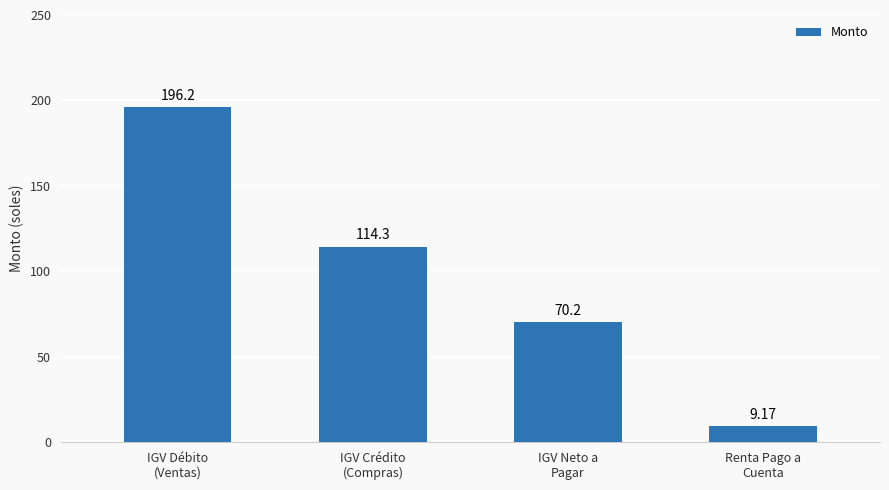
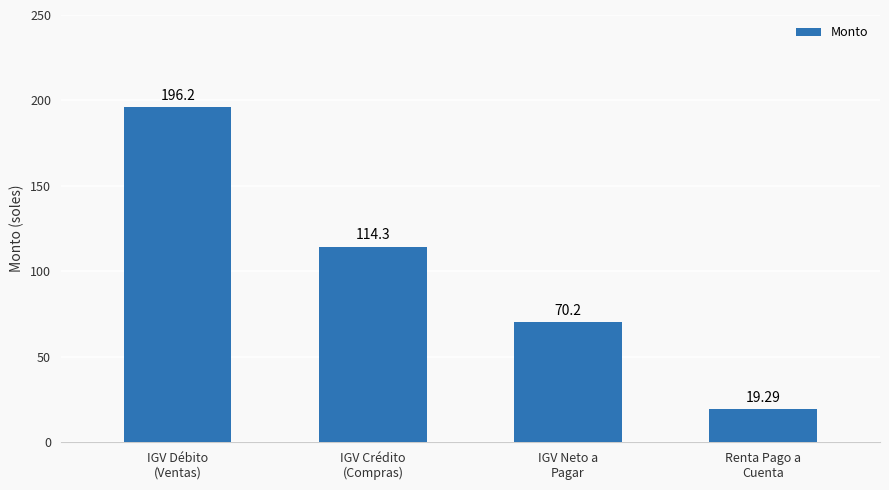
  {
    "IGV Débito (Ventas)": 196.2,
    "IGV Crédito (Compras)": 114.3,
    "IGV Neto a Pagar": 70.2,
-   "Renta Pago a Cuenta": 9.17
+   "Renta Pago a Cuenta": 19.29
  }
